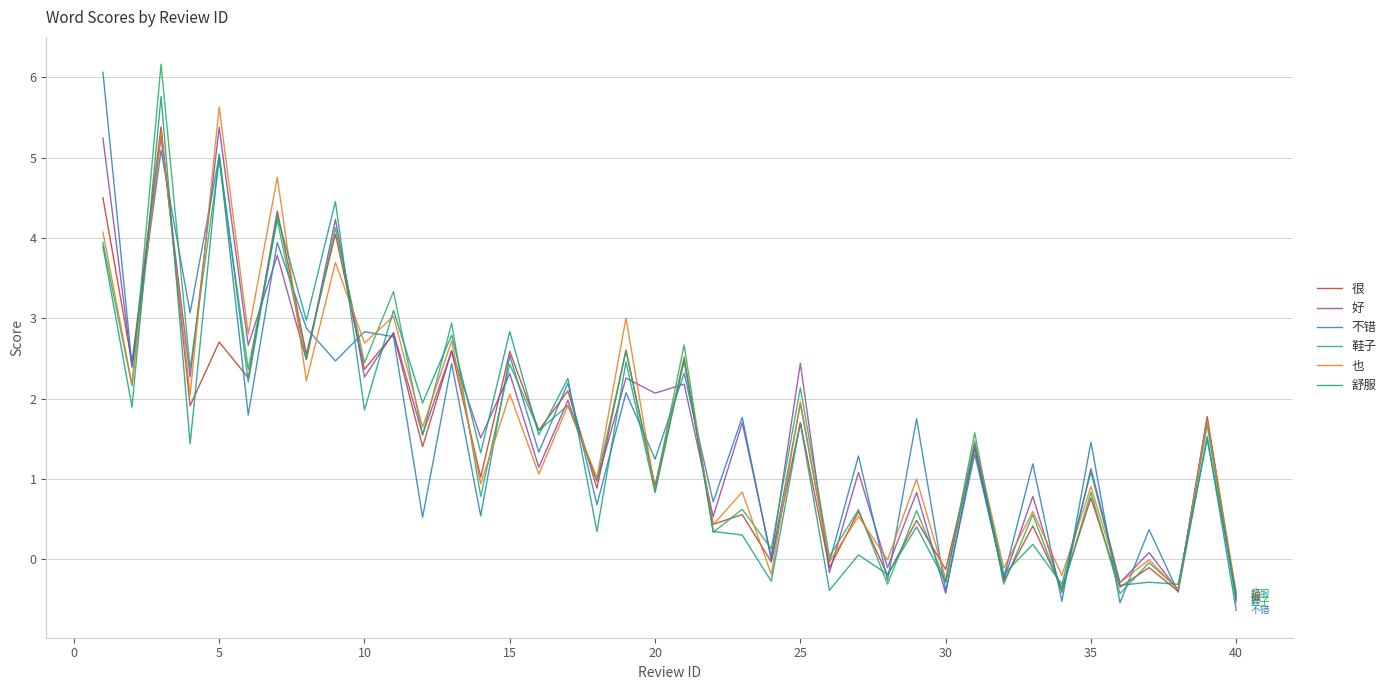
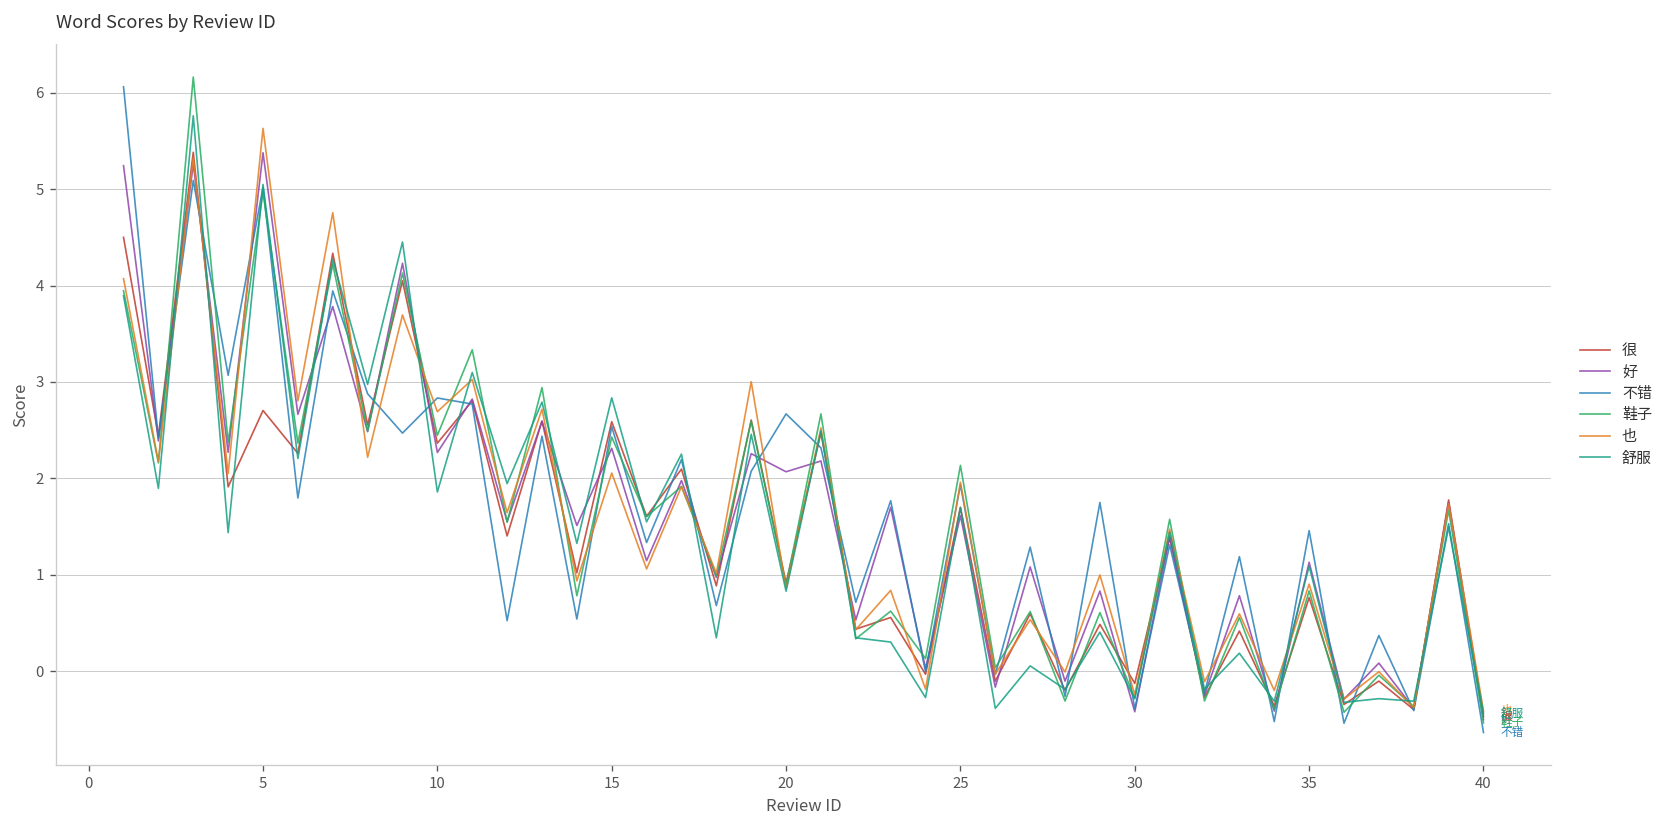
  {
    "很": {
      "5": 2.7,
      "10": 2.4,
      "15": 2.6,
      "30": -0.1,
      "35": 0.8,
      "40": -0.5
    },
    "好": {
      "5": 5.4,
      "10": 2.3,
      "15": 2.3,
      "20": 2.1,
-     "25": 2.4,
+     "25": 1.6,
      "35": 1.1,
      "40": -0.5
    },
    "不错": {
      "10": 2.8,
      "15": 2.5,
-     "20": 1.2,
+     "20": 2.7,
      "35": 1.5,
      "40": -0.6
    },
    "也": {
      "5": 5.6,
      "10": 2.7,
      "15": 2.1,
      "30": -0.2,
      "35": 0.9
    }
  }
